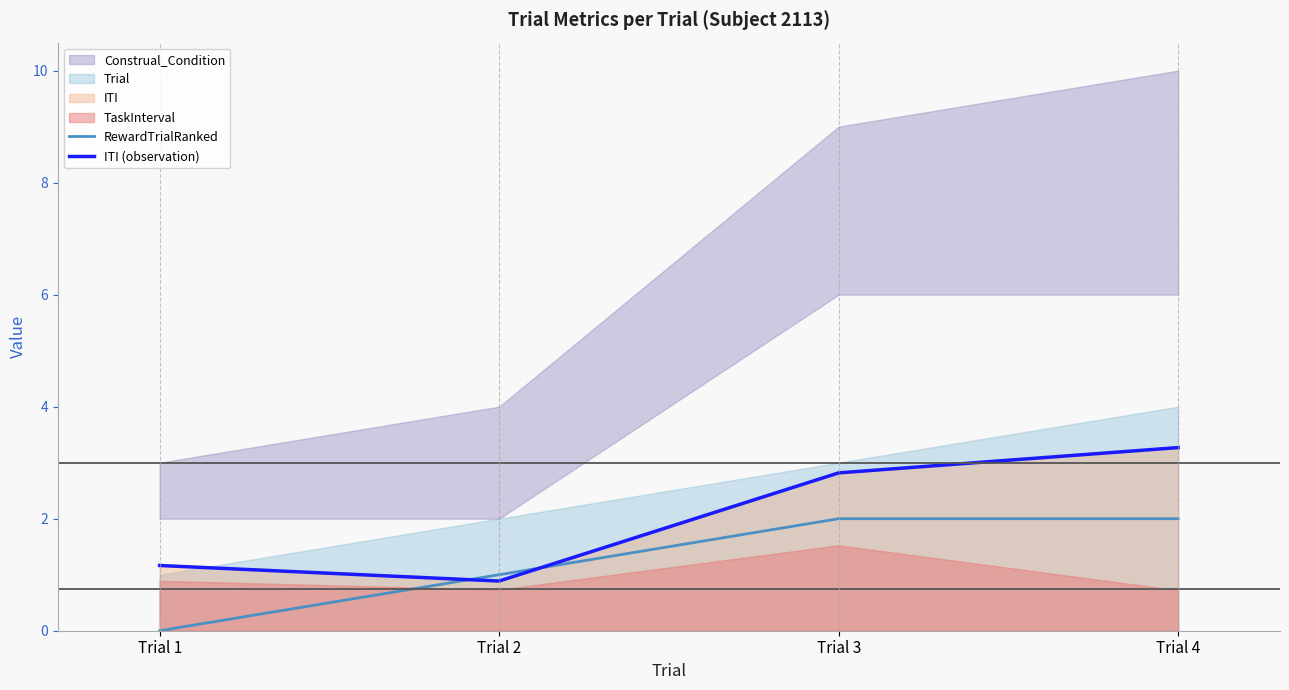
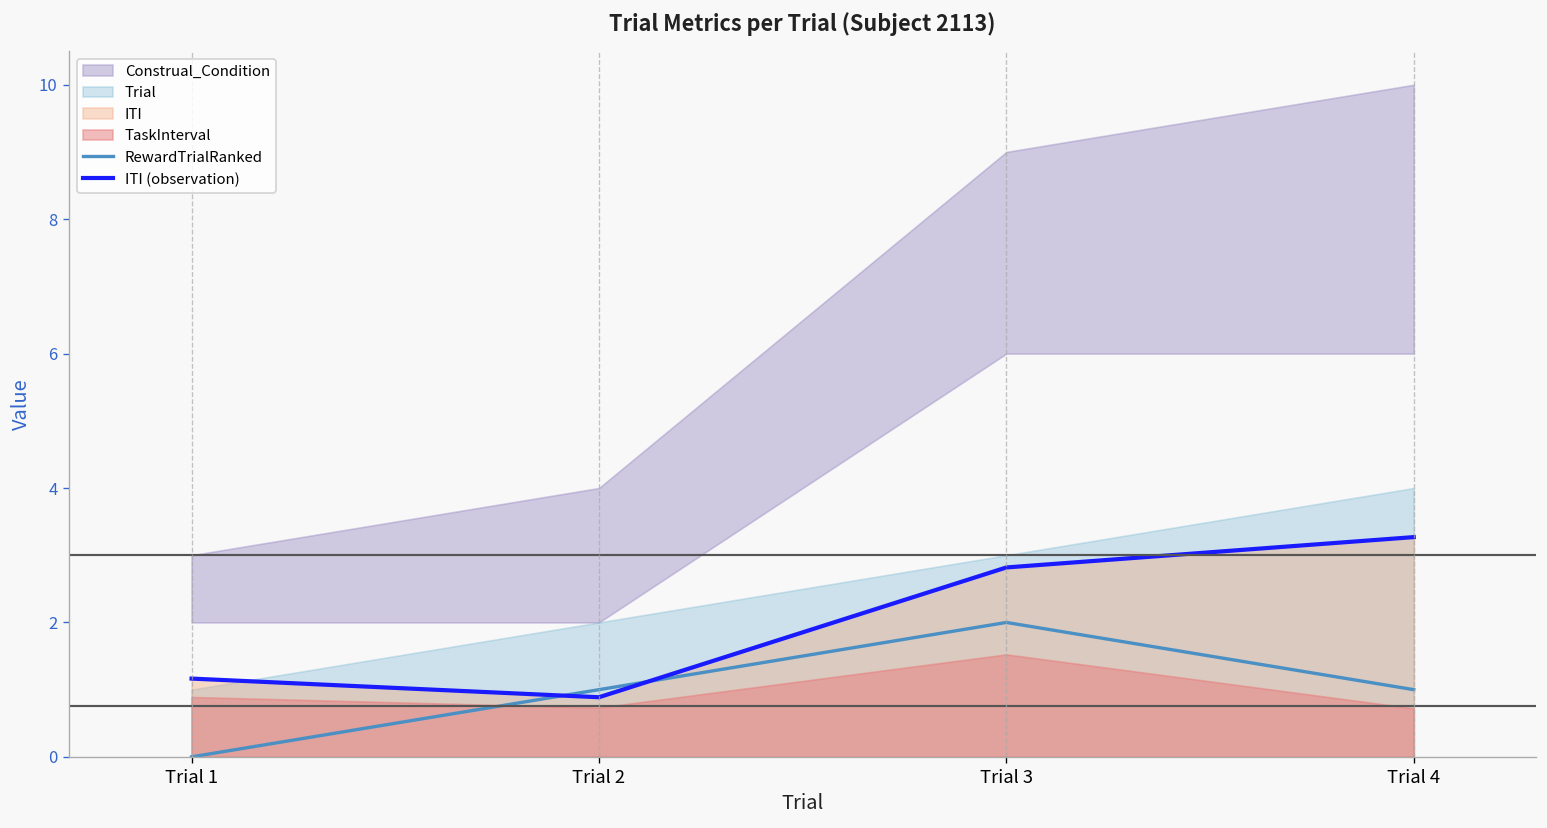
  {
    "RewardTrialRanked": {
      "Trial 1": 0,
      "Trial 2": 1,
      "Trial 3": 2,
-     "Trial 4": 2
+     "Trial 4": 1
    }
  }
